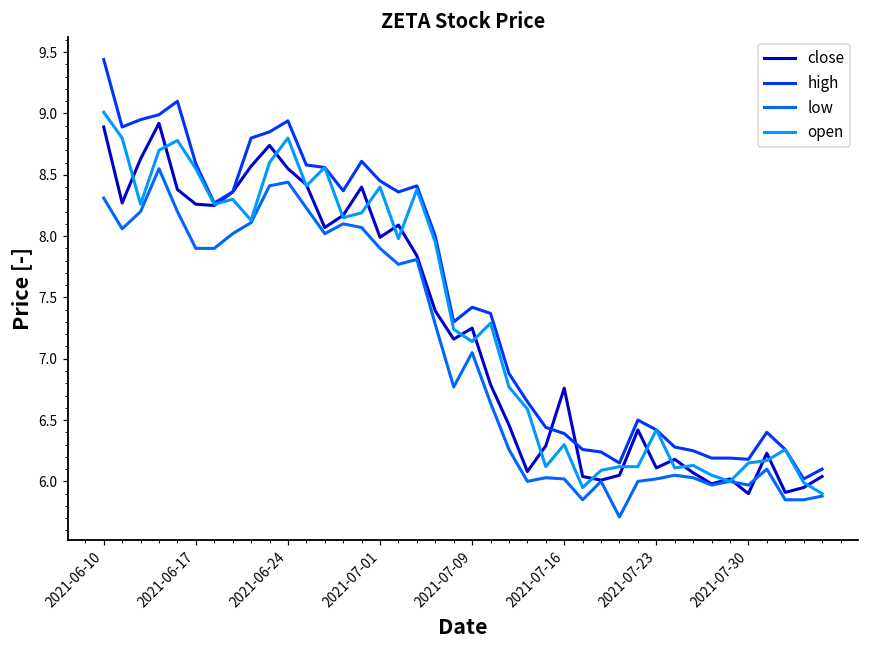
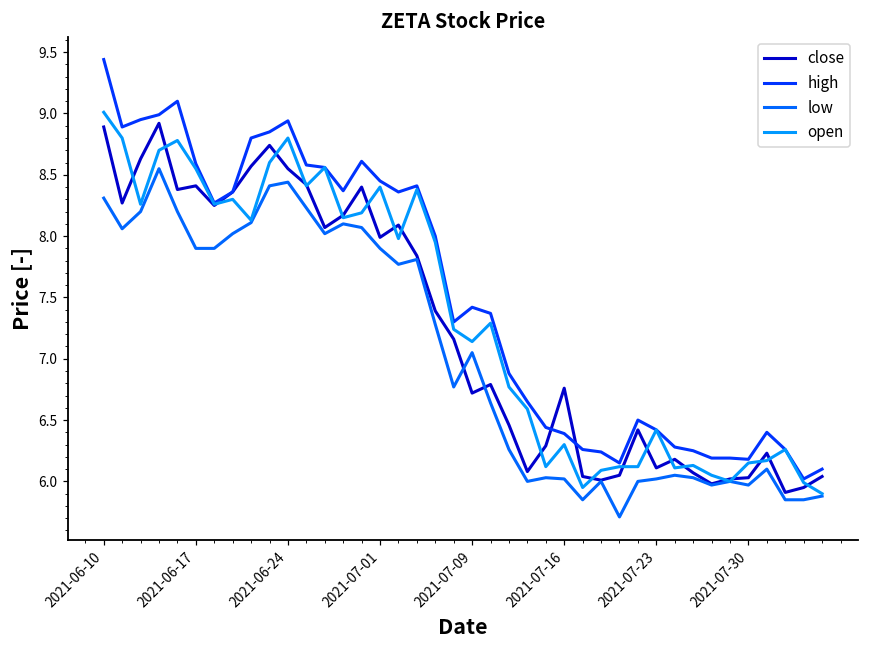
  {
    "close": {
      "2021-06-10": 8.89,
-     "2021-06-17": 8.26,
+     "2021-06-17": 8.41,
      "2021-06-24": 8.55,
      "2021-07-01": 7.99,
-     "2021-07-09": 7.25,
+     "2021-07-09": 6.72,
      "2021-07-16": 6.76,
      "2021-07-23": 6.11,
-     "2021-07-30": 5.90
+     "2021-07-30": 6.03
    }
  }
